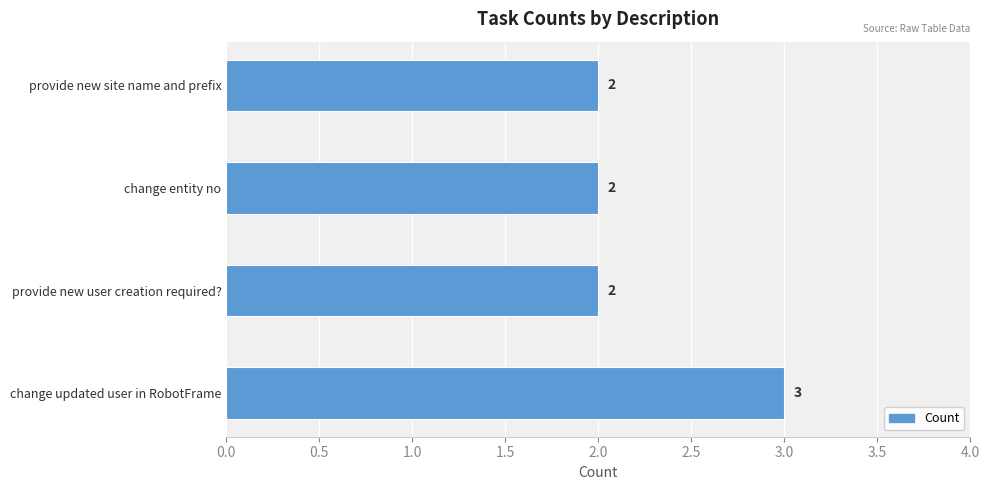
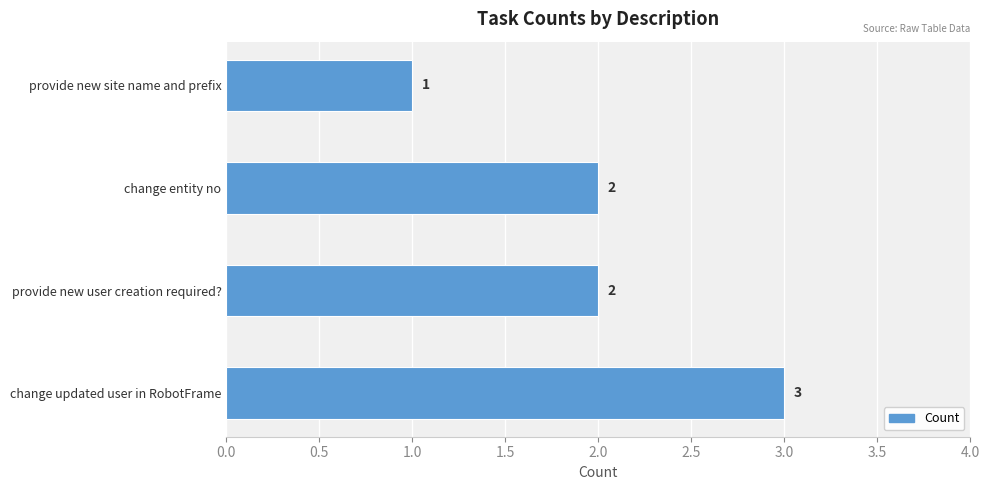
  {
-   "provide new site name and prefix": 2,
+   "provide new site name and prefix": 1,
    "change entity no": 2,
    "provide new user creation required?": 2,
    "change updated user in RobotFrame": 3
  }
